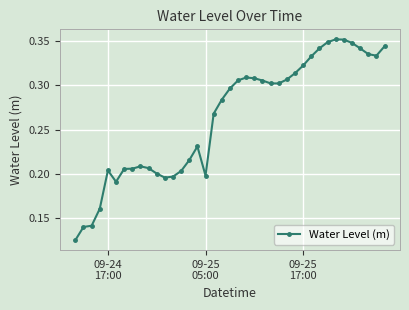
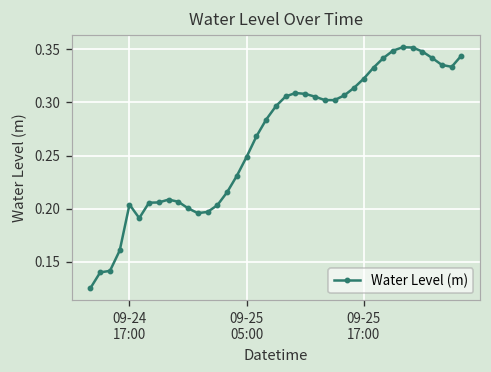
  {
    "09-24 17:00": 0.20,
-   "09-25 05:00": 0.20,
+   "09-25 05:00": 0.25,
    "09-25 17:00": 0.32
  }
